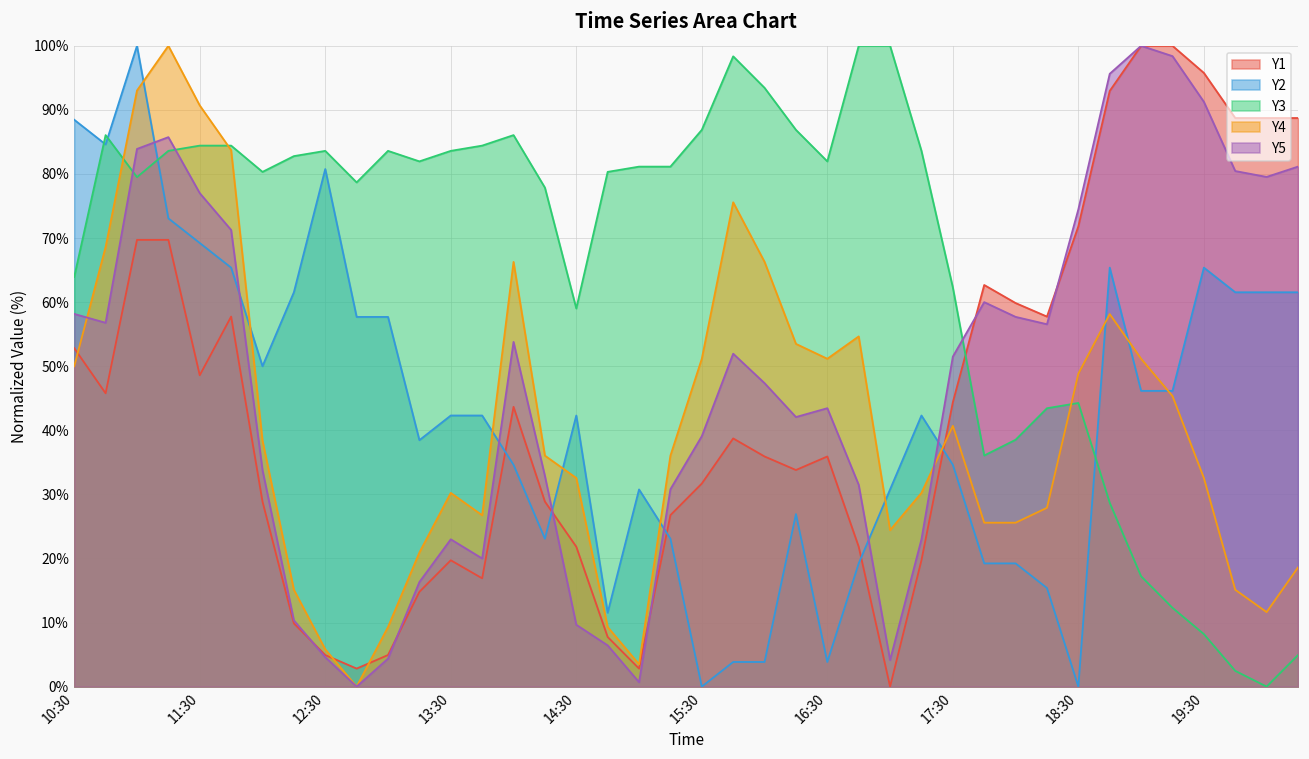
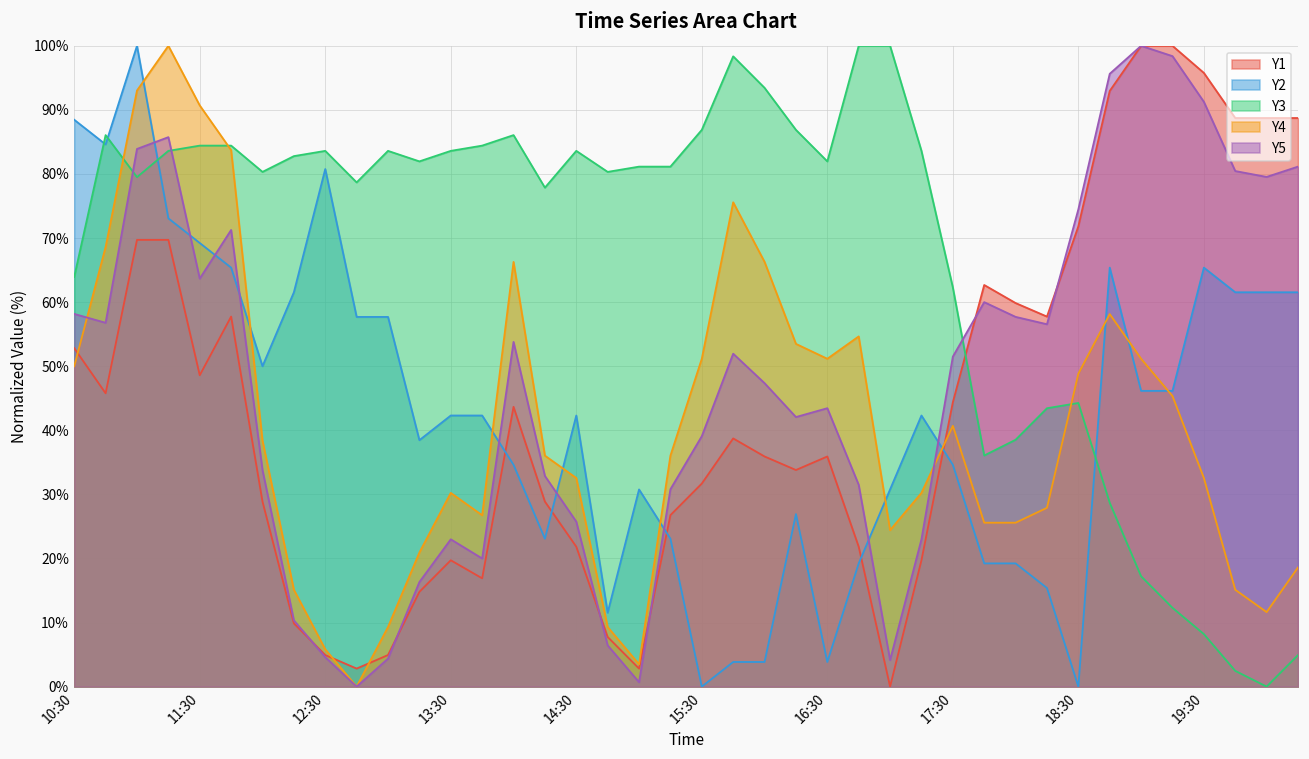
  {
    "Y1": {
      "10:30": "53%",
      "11:30": "49%",
      "13:30": "20%",
      "14:30": "22%",
      "15:30": "32%",
      "16:30": "36%",
      "17:30": "44%",
      "18:30": "72%",
      "19:30": "96%"
    },
    "Y2": {
      "10:30": "88%",
      "11:30": "69%",
      "12:30": "81%",
      "13:30": "42%",
      "14:30": "42%",
      "15:30": "0%",
      "16:30": "4%",
      "17:30": "35%",
      "18:30": "0%",
      "19:30": "65%"
    },
    "Y3": {
      "10:30": "64%",
      "11:30": "84%",
      "12:30": "84%",
      "13:30": "84%",
-     "14:30": "59%",
+     "14:30": "84%",
      "15:30": "87%",
      "16:30": "82%",
      "17:30": "62%",
      "18:30": "44%",
      "19:30": "8%"
    },
    "Y4": {
      "10:30": "50%",
      "11:30": "91%",
      "12:30": "6%",
      "13:30": "30%",
      "14:30": "33%",
      "15:30": "51%",
      "16:30": "51%",
      "17:30": "41%",
      "18:30": "49%",
      "19:30": "33%"
    },
    "Y5": {
      "10:30": "58%",
-     "11:30": "77%",
+     "11:30": "64%",
      "13:30": "23%",
-     "14:30": "10%",
+     "14:30": "26%",
      "15:30": "39%",
      "16:30": "43%",
      "17:30": "51%",
      "18:30": "74%",
      "19:30": "91%"
    }
  }
